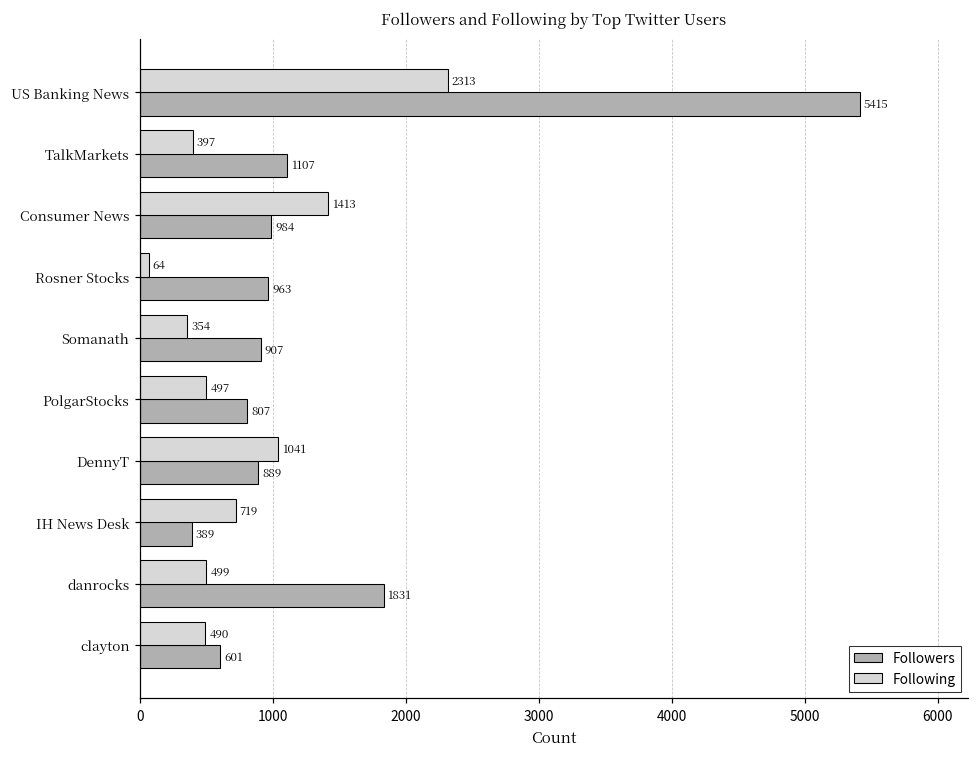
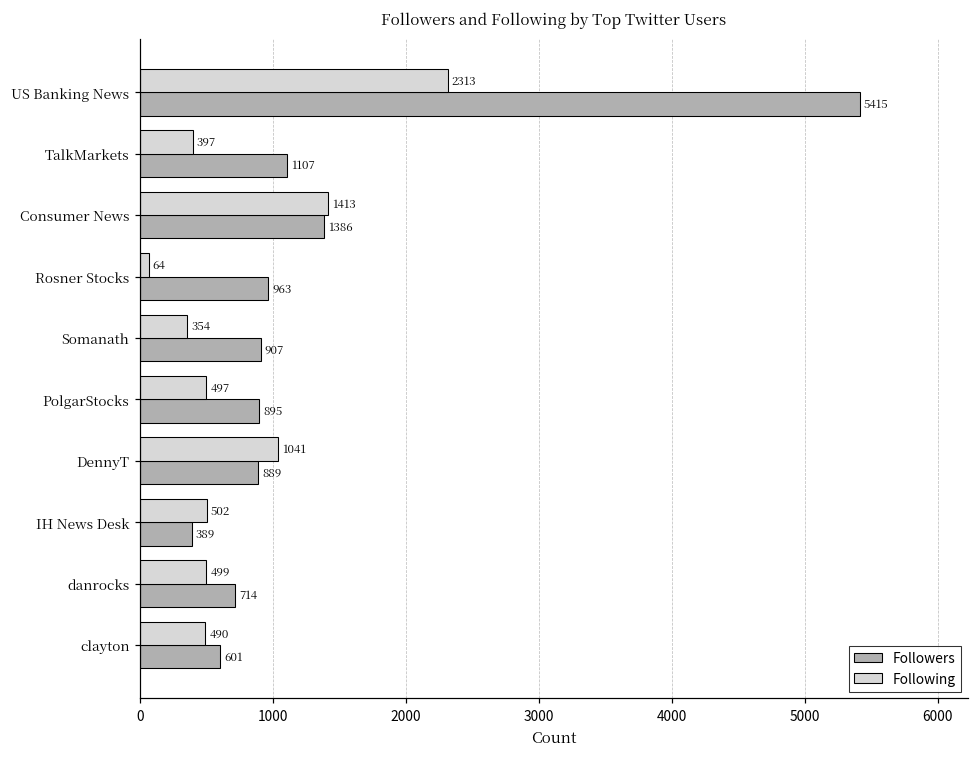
  {
    "Followers": {
      "US Banking News": 5415,
      "TalkMarkets": 1107,
-     "Consumer News": 984,
+     "Consumer News": 1386,
      "Rosner Stocks": 963,
      "Somanath": 907,
-     "PolgarStocks": 807,
+     "PolgarStocks": 895,
      "DennyT": 889,
      "IH News Desk": 389,
-     "danrocks": 1831,
+     "danrocks": 714,
      "clayton": 601
    },
    "Following": {
      "US Banking News": 2313,
      "TalkMarkets": 397,
      "Consumer News": 1413,
      "Rosner Stocks": 64,
      "Somanath": 354,
      "PolgarStocks": 497,
      "DennyT": 1041,
-     "IH News Desk": 719,
+     "IH News Desk": 502,
      "danrocks": 499,
      "clayton": 490
    }
  }
